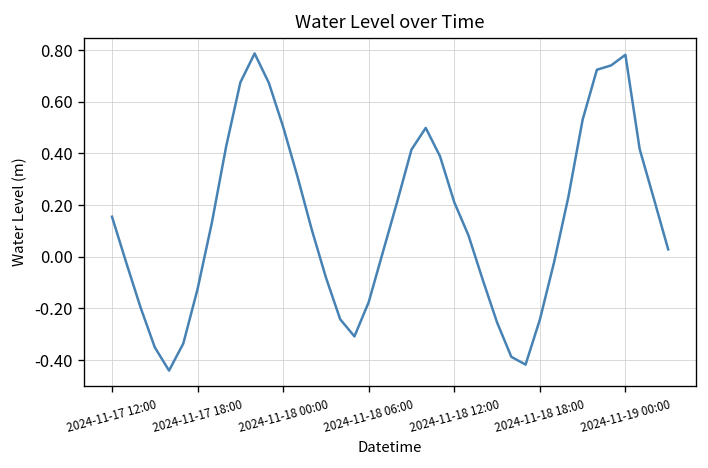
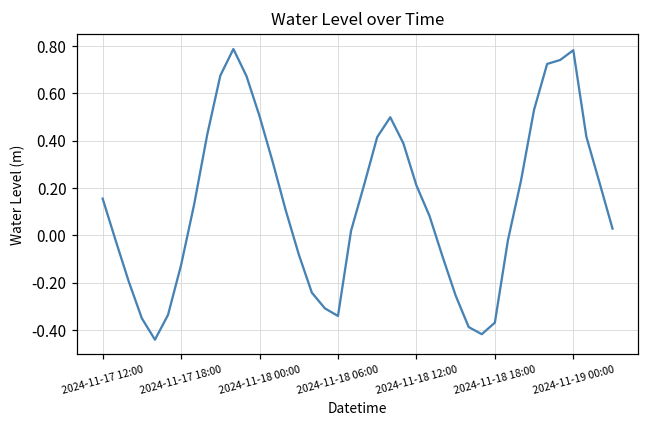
  {
    "2024-11-17 12:00": 0.16,
    "2024-11-17 18:00": -0.13,
    "2024-11-18 00:00": 0.50,
-   "2024-11-18 06:00": -0.18,
+   "2024-11-18 06:00": -0.34,
    "2024-11-18 12:00": 0.21,
-   "2024-11-18 18:00": -0.24,
+   "2024-11-18 18:00": -0.37,
    "2024-11-19 00:00": 0.78
  }
